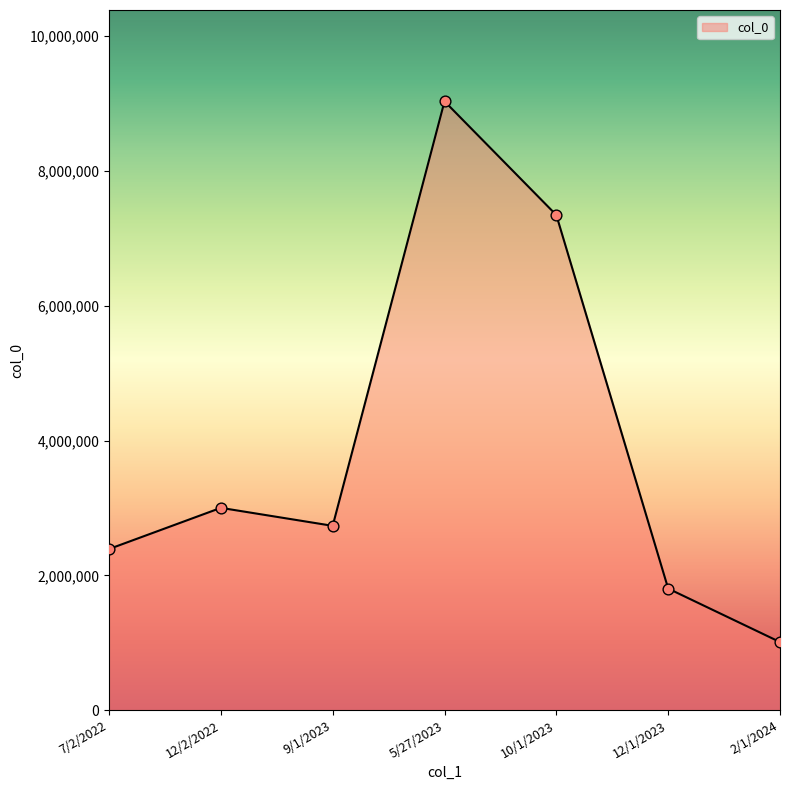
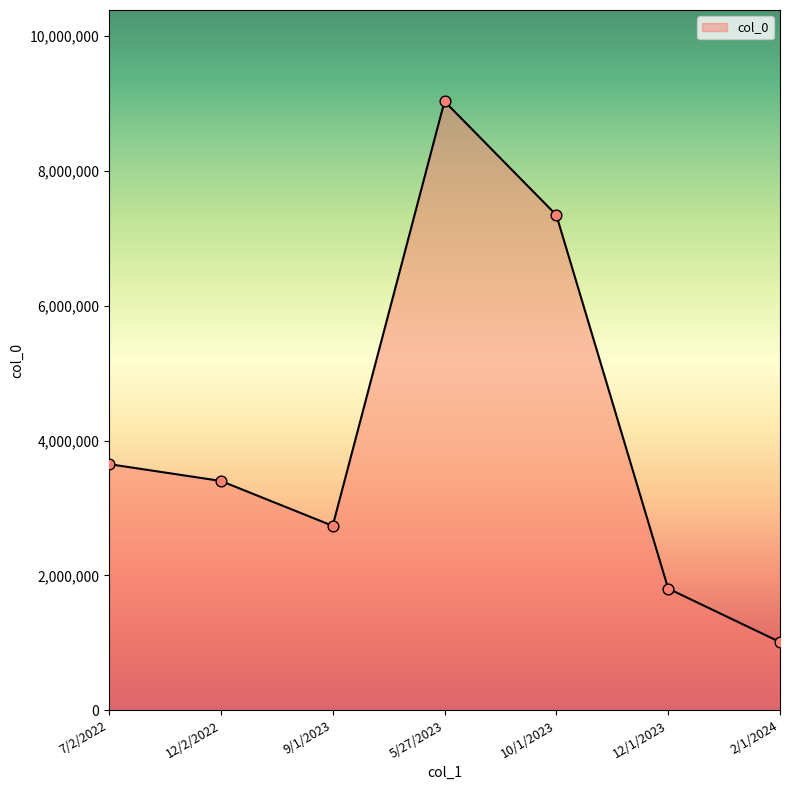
  {
-   "7/2/2022": "2,400,000",
-   "12/2/2022": "3,000,000",
+   "7/2/2022": "3,700,000",
+   "12/2/2022": "3,400,000",
    "9/1/2023": "2,700,000",
    "5/27/2023": "9,000,000",
    "10/1/2023": "7,300,000",
    "12/1/2023": "1,800,000",
    "2/1/2024": "1,000,000"
  }
